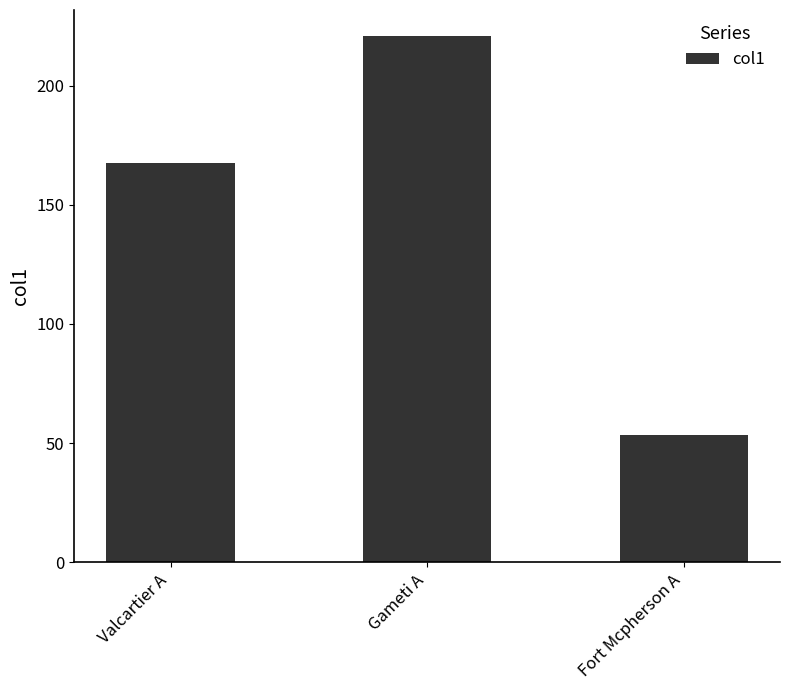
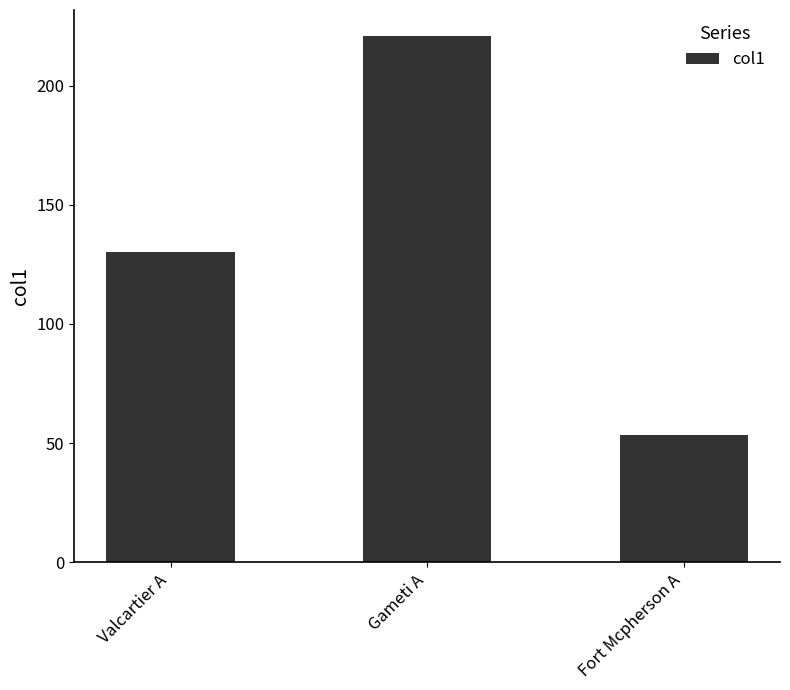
  {
-   "Valcartier A": 168,
+   "Valcartier A": 130,
    "Gameti A": 221,
    "Fort Mcpherson A": 53
  }
